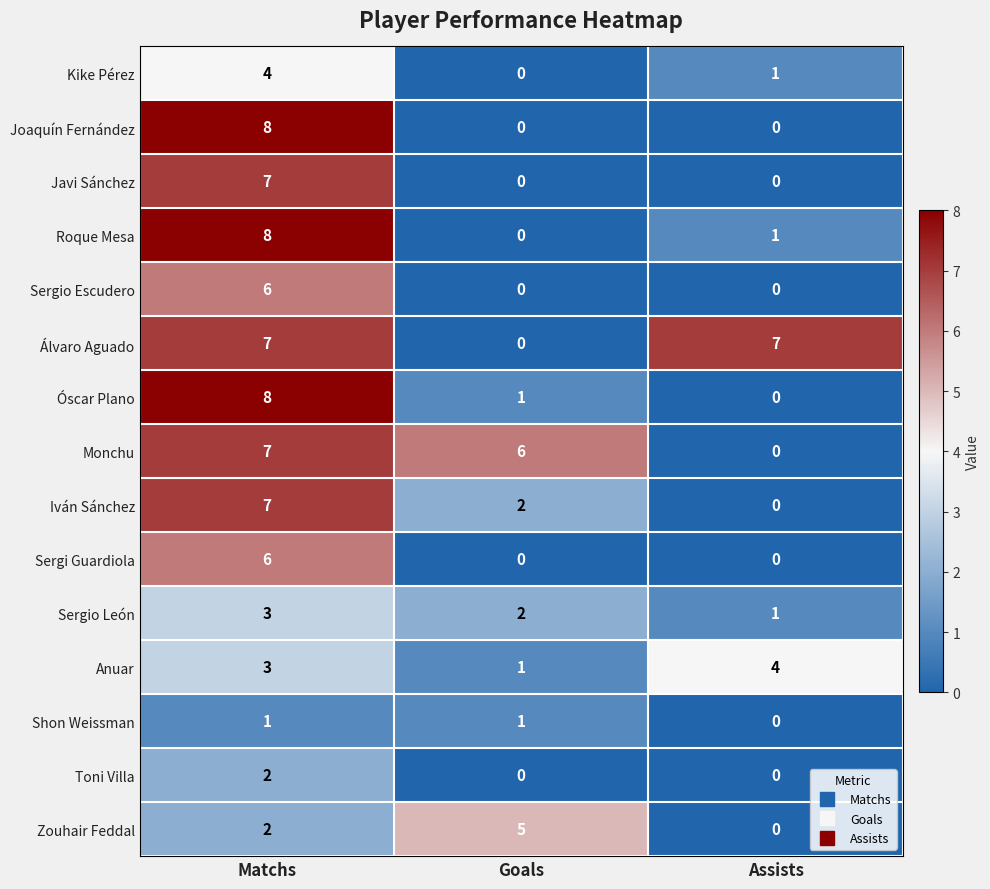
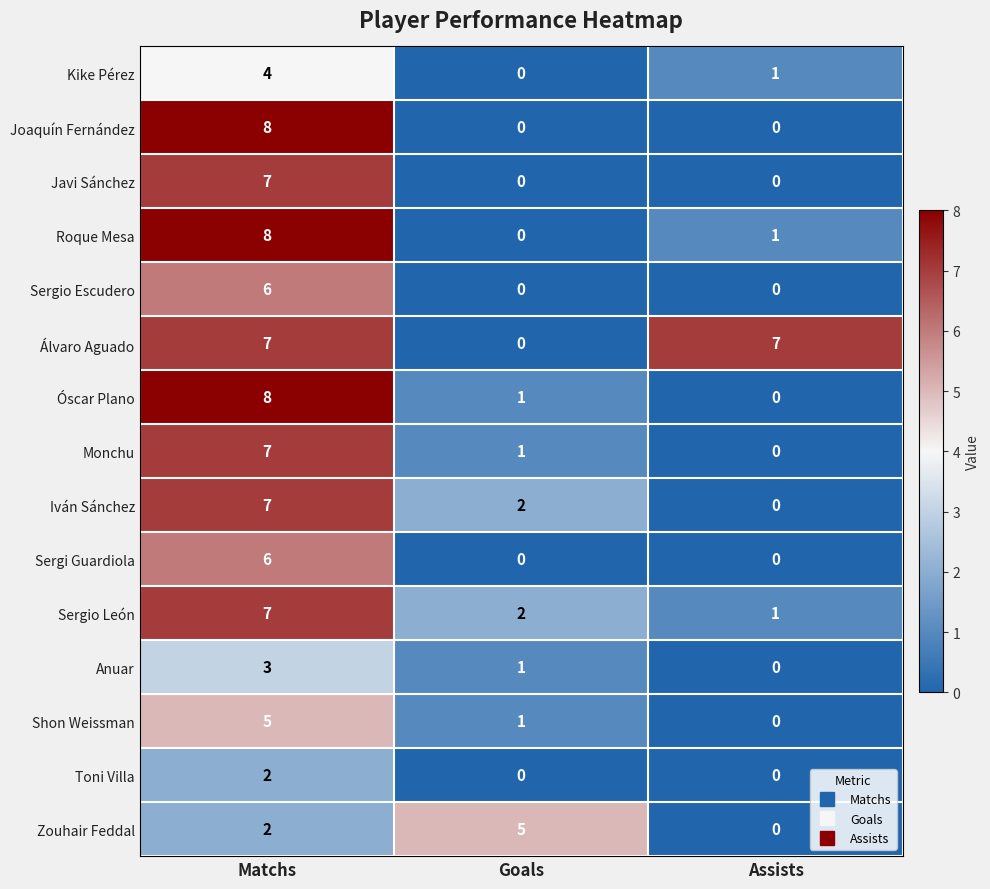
  {
    "Kike Pérez": {
      "Matchs": 4,
      "Goals": 0,
      "Assists": 1
    },
    "Joaquín Fernández": {
      "Matchs": 8,
      "Goals": 0,
      "Assists": 0
    },
    "Javi Sánchez": {
      "Matchs": 7,
      "Goals": 0,
      "Assists": 0
    },
    "Roque Mesa": {
      "Matchs": 8,
      "Goals": 0,
      "Assists": 1
    },
    "Sergio Escudero": {
      "Matchs": 6,
      "Goals": 0,
      "Assists": 0
    },
    "Álvaro Aguado": {
      "Matchs": 7,
      "Goals": 0,
      "Assists": 7
    },
    "Óscar Plano": {
      "Matchs": 8,
      "Goals": 1,
      "Assists": 0
    },
    "Monchu": {
      "Matchs": 7,
-     "Goals": 6,
+     "Goals": 1,
      "Assists": 0
    },
    "Iván Sánchez": {
      "Matchs": 7,
      "Goals": 2,
      "Assists": 0
    },
    "Sergi Guardiola": {
      "Matchs": 6,
      "Goals": 0,
      "Assists": 0
    },
    "Sergio León": {
-     "Matchs": 3,
+     "Matchs": 7,
      "Goals": 2,
      "Assists": 1
    },
    "Anuar": {
      "Matchs": 3,
      "Goals": 1,
-     "Assists": 4
+     "Assists": 0
    },
    "Shon Weissman": {
-     "Matchs": 1,
+     "Matchs": 5,
      "Goals": 1,
      "Assists": 0
    },
    "Toni Villa": {
      "Matchs": 2,
      "Goals": 0,
      "Assists": 0
    },
    "Zouhair Feddal": {
      "Matchs": 2,
      "Goals": 5,
      "Assists": 0
    }
  }
